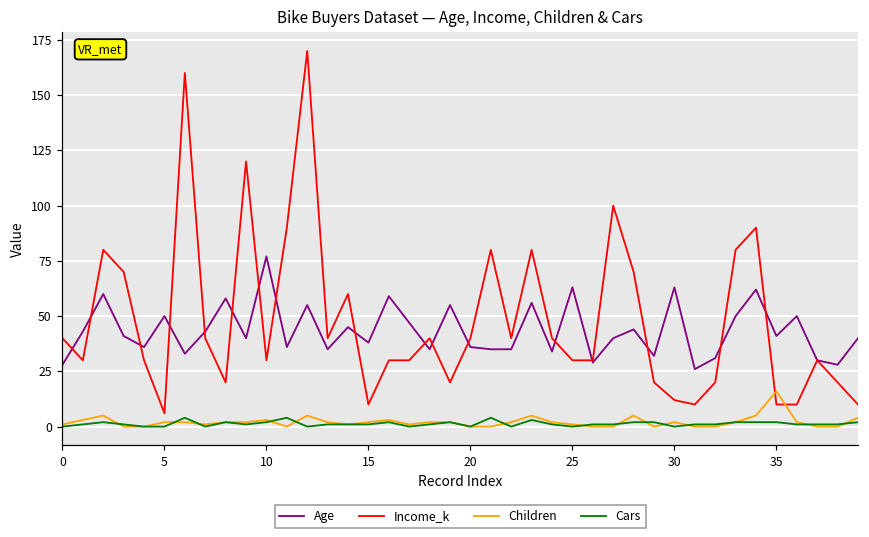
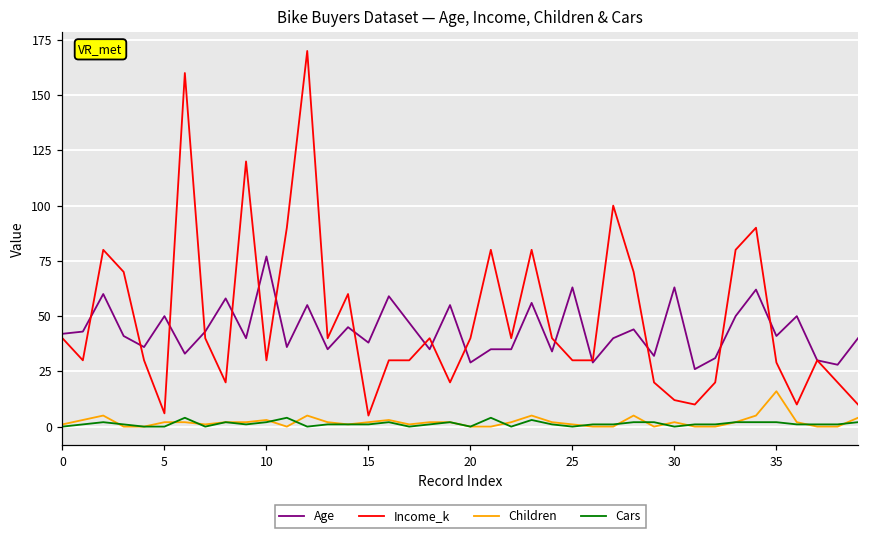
  {
    "Age": {
-     "0": 28,
+     "0": 42,
      "5": 50,
      "10": 77,
      "15": 38,
-     "20": 36,
+     "20": 29,
      "25": 63,
      "30": 63,
      "35": 41
    },
    "Income_k": {
      "0": 40,
      "5": 6,
      "10": 30,
-     "15": 10,
+     "15": 5,
      "20": 40,
      "25": 30,
      "30": 12,
-     "35": 10
+     "35": 29
    },
    "Children": {
      "5": 2,
      "30": 2,
      "35": 16
    },
    "Cars": {
      "5": 0,
      "30": 0,
      "35": 2
    }
  }
